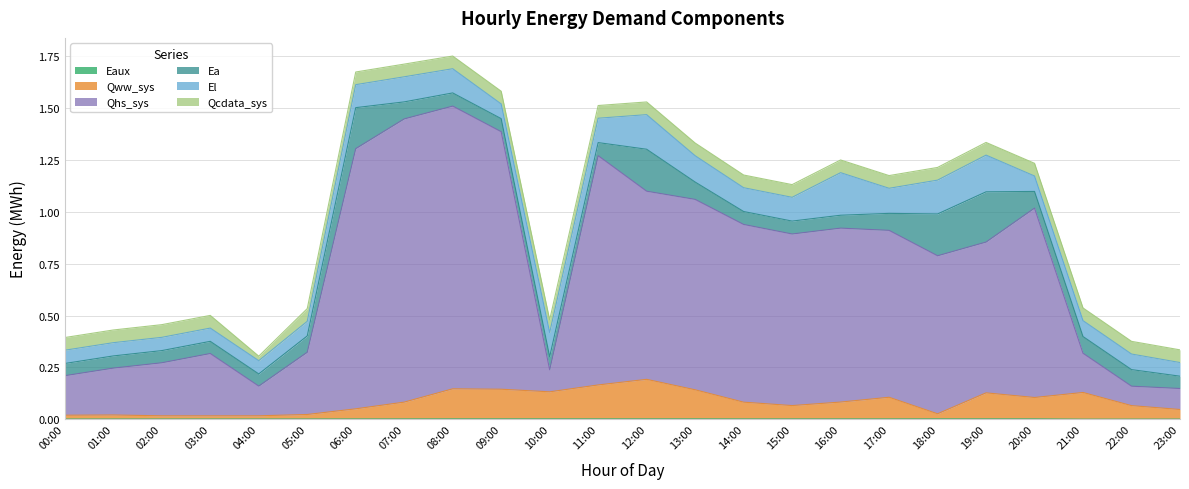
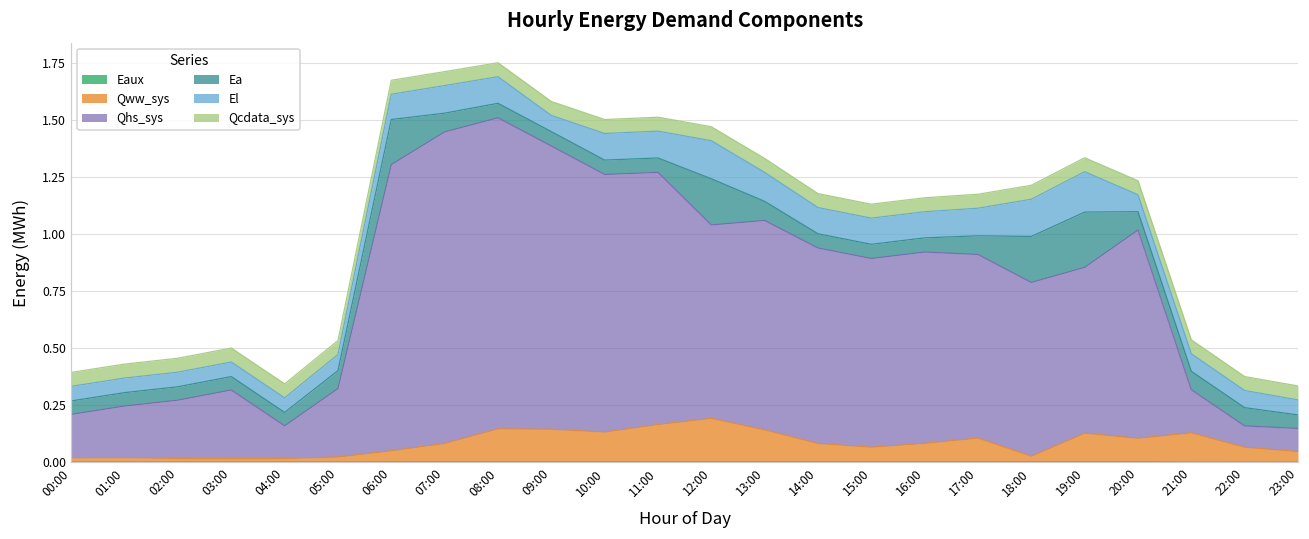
  {
    "Qww_sys": {
      "00:00": 0.02,
      "01:00": 0.02,
      "02:00": 0.02,
      "03:00": 0.02,
      "04:00": 0.02,
      "05:00": 0.02,
      "06:00": 0.05,
      "07:00": 0.08,
      "08:00": 0.14,
      "09:00": 0.14,
      "10:00": 0.13,
      "11:00": 0.16,
      "12:00": 0.19,
      "13:00": 0.14,
      "14:00": 0.08,
      "15:00": 0.06,
      "16:00": 0.08,
      "17:00": 0.10,
      "18:00": 0.02,
      "19:00": 0.13,
      "20:00": 0.10,
      "21:00": 0.13,
      "22:00": 0.06,
      "23:00": 0.05
    },
    "Qhs_sys": {
      "00:00": 0.19,
      "01:00": 0.23,
      "02:00": 0.26,
      "03:00": 0.30,
      "04:00": 0.14,
      "05:00": 0.30,
      "06:00": 1.25,
      "07:00": 1.37,
      "08:00": 1.36,
      "09:00": 1.24,
-     "10:00": 0.11,
+     "10:00": 1.13,
      "11:00": 1.11,
-     "12:00": 0.91,
+     "12:00": 0.85,
      "13:00": 0.92,
      "14:00": 0.86,
      "15:00": 0.83,
      "16:00": 0.84,
      "17:00": 0.80,
      "18:00": 0.76,
      "19:00": 0.73,
      "20:00": 0.91,
      "21:00": 0.19,
      "22:00": 0.09,
      "23:00": 0.10
    },
    "El": {
      "00:00": 0.06,
      "01:00": 0.06,
      "02:00": 0.06,
      "03:00": 0.06,
      "04:00": 0.06,
      "05:00": 0.07,
      "06:00": 0.11,
      "07:00": 0.12,
      "08:00": 0.12,
      "09:00": 0.07,
      "10:00": 0.12,
      "11:00": 0.12,
      "12:00": 0.17,
      "13:00": 0.13,
      "14:00": 0.11,
      "15:00": 0.11,
-     "16:00": 0.21,
+     "16:00": 0.11,
      "17:00": 0.12,
      "18:00": 0.16,
      "19:00": 0.18,
      "20:00": 0.07,
      "21:00": 0.08,
      "22:00": 0.08,
      "23:00": 0.07
    },
    "Qcdata_sys": {
      "00:00": 0.06,
      "01:00": 0.06,
      "02:00": 0.06,
      "03:00": 0.06,
-     "04:00": 0.02,
+     "04:00": 0.06,
      "05:00": 0.06,
      "06:00": 0.06,
      "07:00": 0.06,
      "08:00": 0.06,
      "09:00": 0.06,
      "10:00": 0.06,
      "11:00": 0.06,
      "12:00": 0.06,
      "13:00": 0.06,
      "14:00": 0.06,
      "15:00": 0.06,
      "16:00": 0.06,
      "17:00": 0.06,
      "18:00": 0.06,
      "19:00": 0.06,
      "20:00": 0.06,
      "21:00": 0.06,
      "22:00": 0.06,
      "23:00": 0.06
    }
  }
